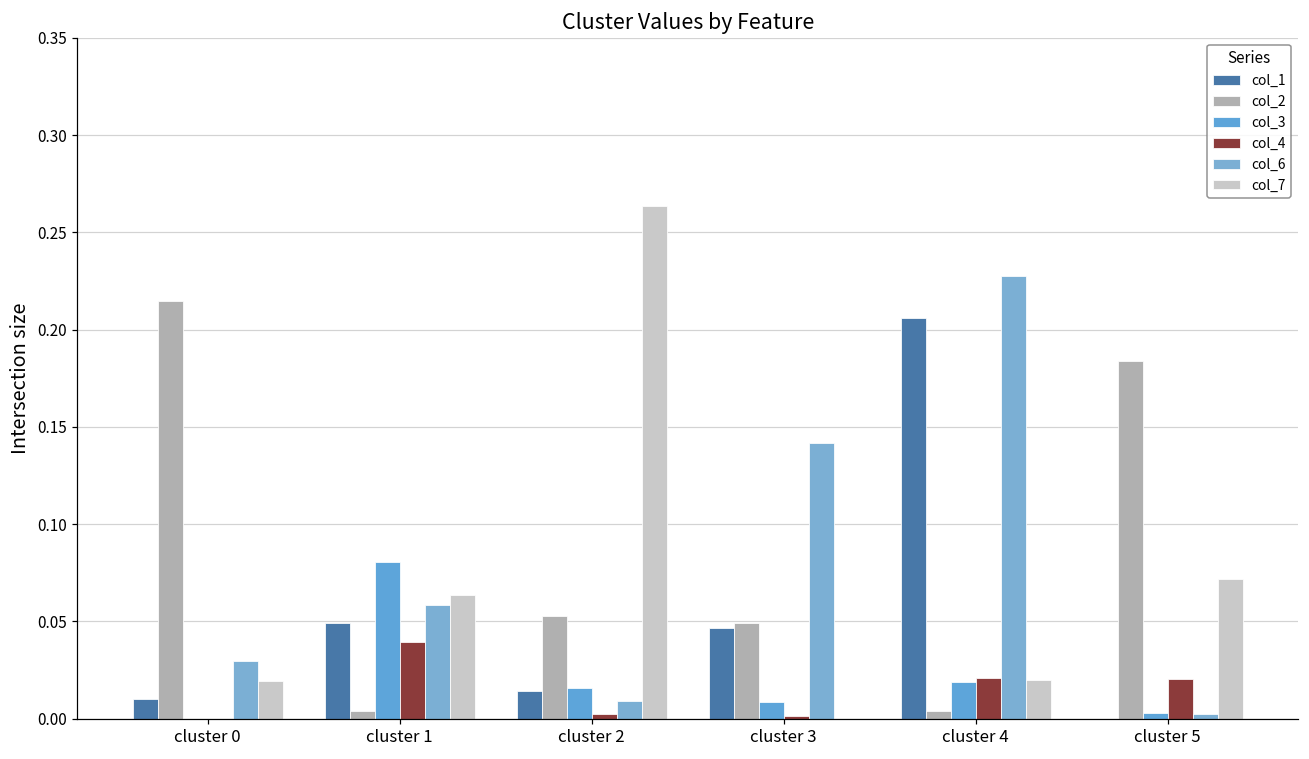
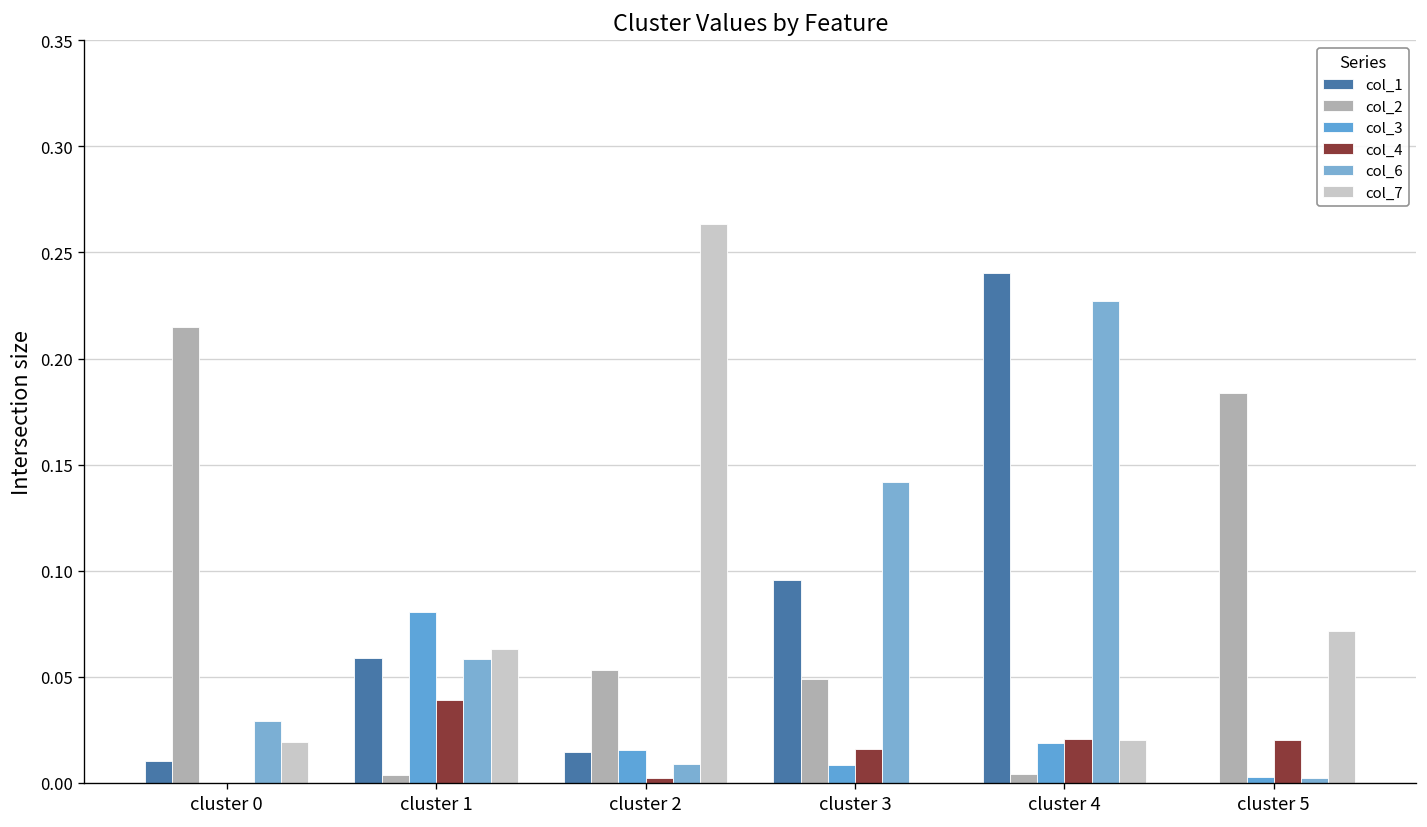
  {
    "col_1": {
      "cluster 0": 0.010,
-     "cluster 1": 0.049,
+     "cluster 1": 0.059,
      "cluster 2": 0.014,
-     "cluster 3": 0.047,
-     "cluster 4": 0.206,
+     "cluster 3": 0.095,
+     "cluster 4": 0.240,
      "cluster 5": 0.000
    },
    "col_4": {
      "cluster 0": 0.000,
      "cluster 1": 0.039,
      "cluster 2": 0.002,
-     "cluster 3": 0.001,
+     "cluster 3": 0.016,
      "cluster 4": 0.021,
      "cluster 5": 0.020
    }
  }
